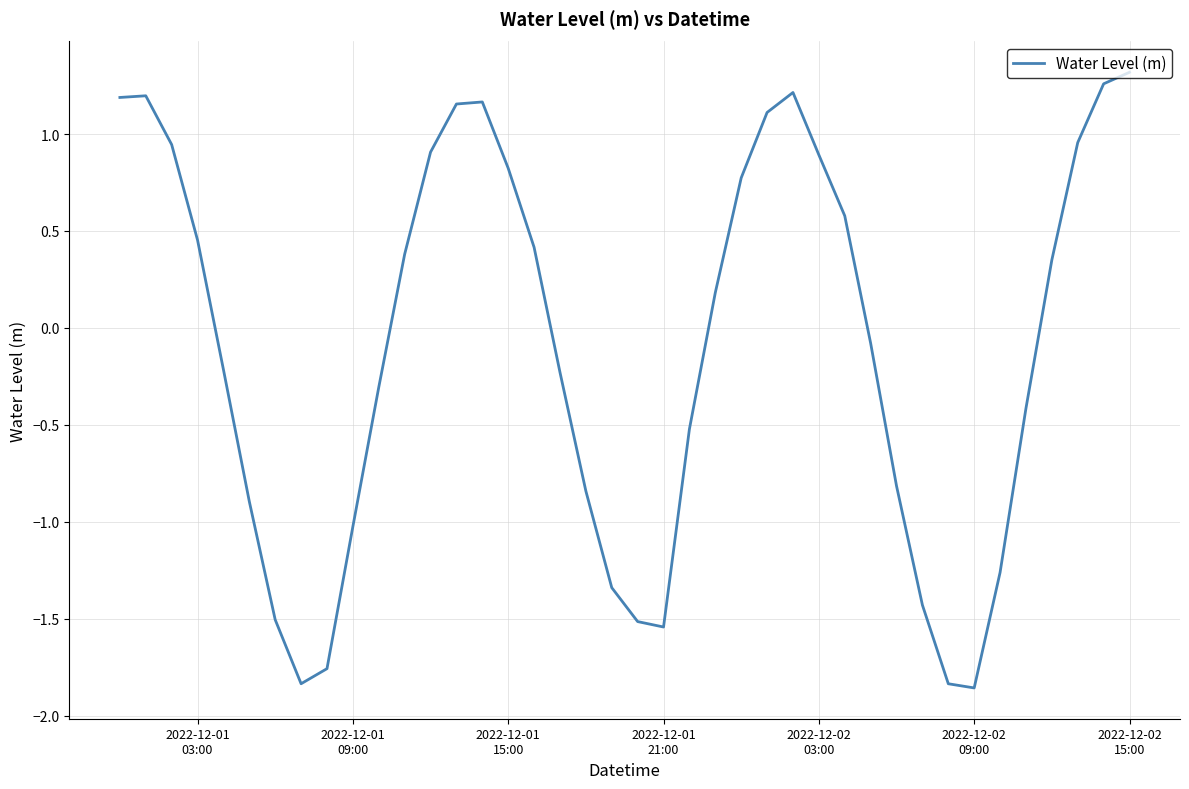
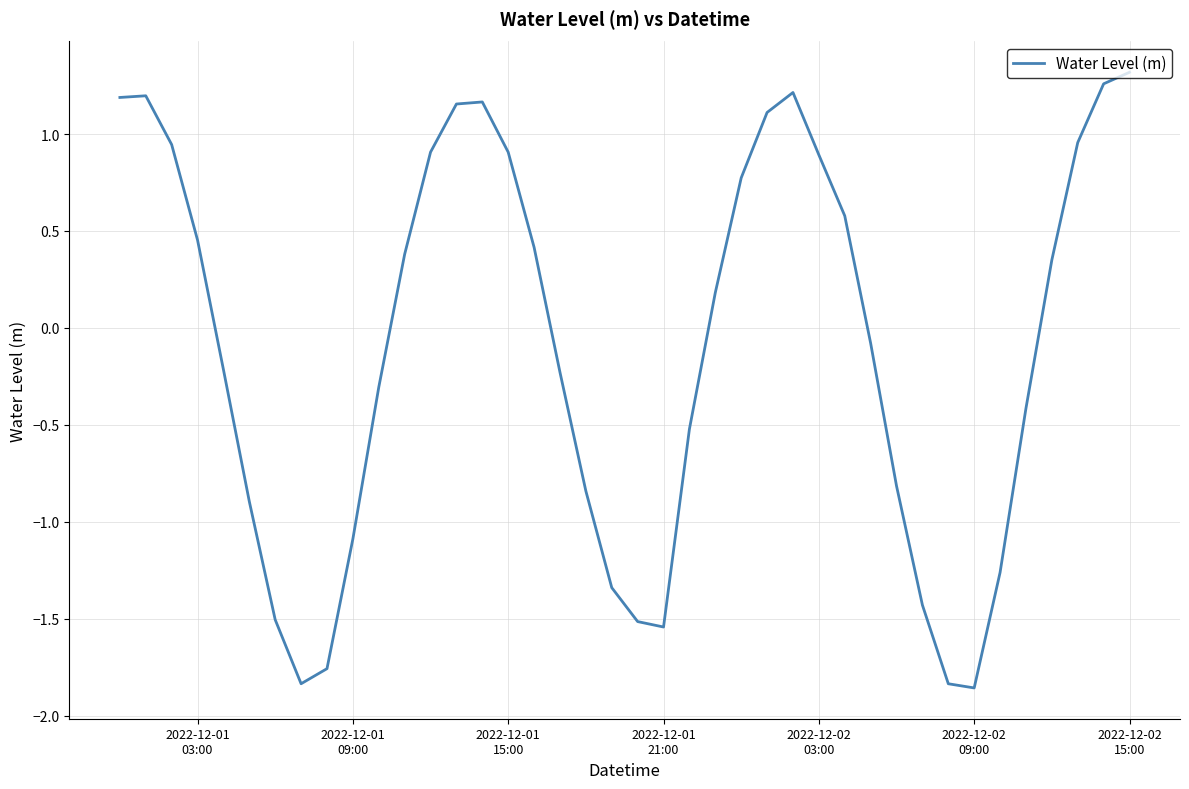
  {
    "2022-12-01 03:00": 0.45,
-   "2022-12-01 09:00": -1.02,
-   "2022-12-01 15:00": 0.82,
+   "2022-12-01 09:00": -1.09,
+   "2022-12-01 15:00": 0.91,
    "2022-12-01 21:00": -1.54,
    "2022-12-02 03:00": 0.89,
    "2022-12-02 09:00": -1.86
  }
